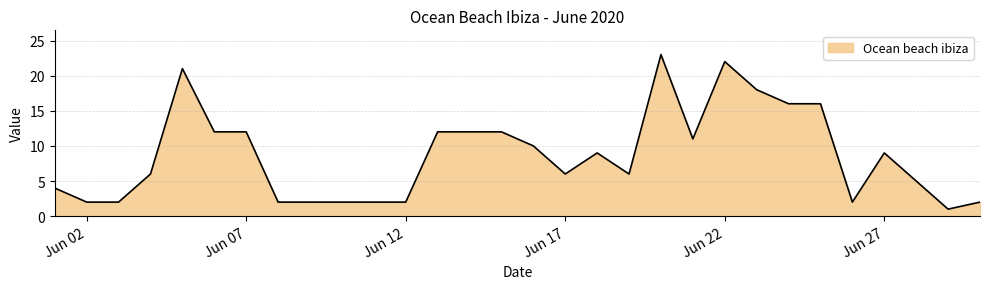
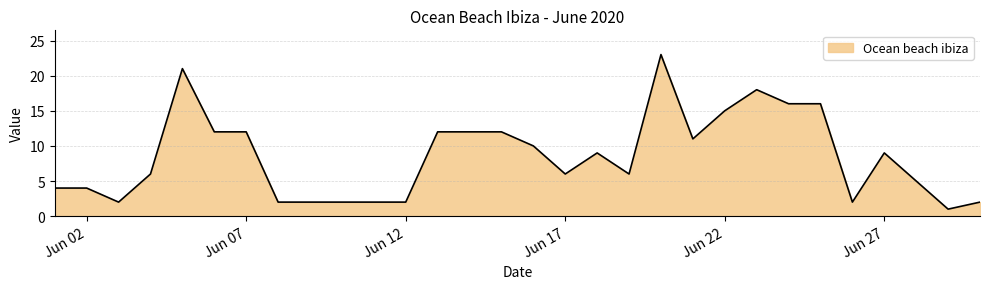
  {
-   "Jun 02": 2,
+   "Jun 02": 4,
    "Jun 07": 12,
    "Jun 12": 2,
    "Jun 17": 6,
-   "Jun 22": 22,
+   "Jun 22": 15,
    "Jun 27": 9
  }
